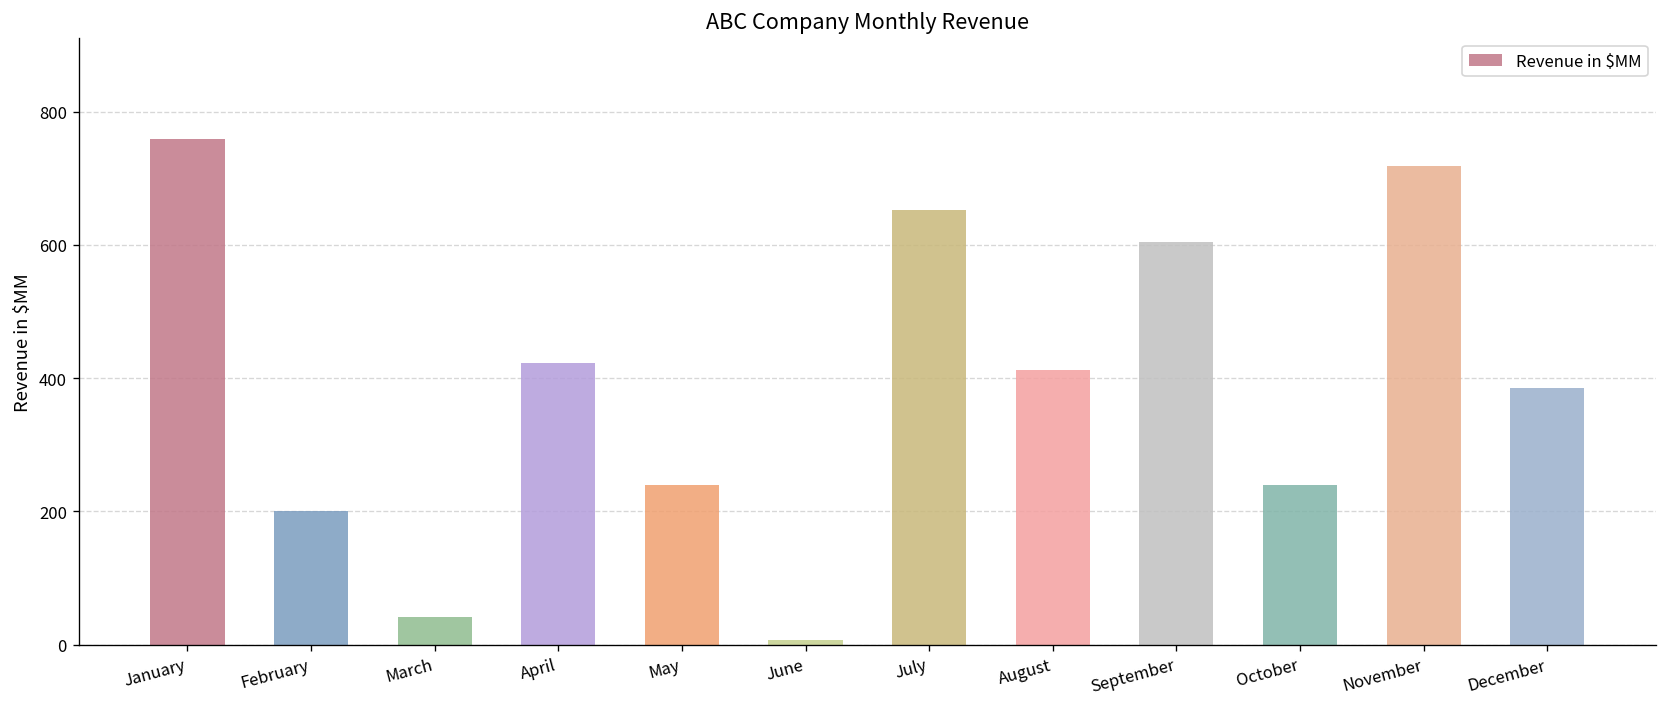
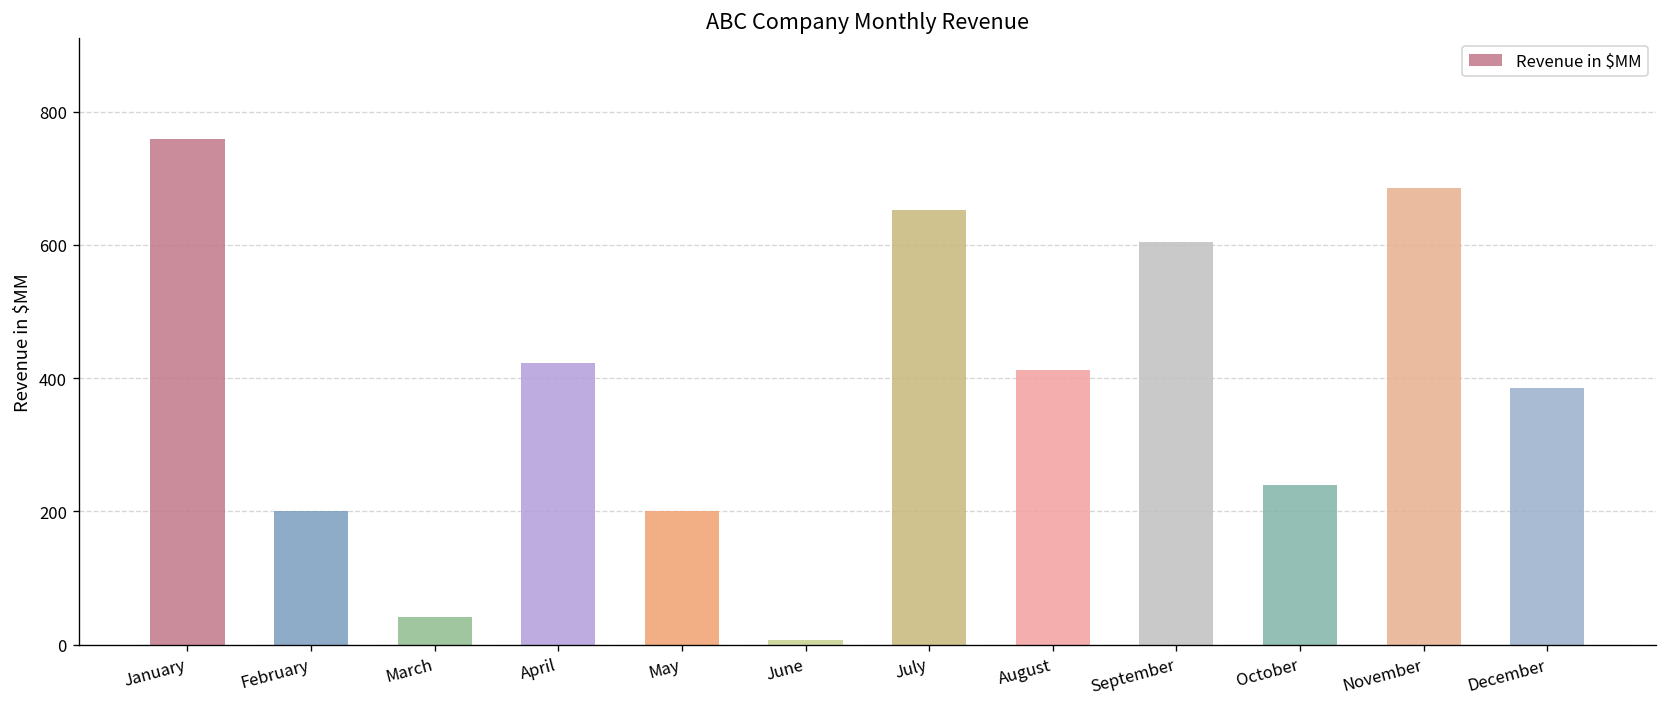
  {
    "January": 760,
    "February": 200,
    "March": 40,
    "April": 420,
-   "May": 240,
+   "May": 200,
    "June": 10,
    "July": 650,
    "August": 410,
    "September": 610,
    "October": 240,
-   "November": 720,
+   "November": 690,
    "December": 390
  }
